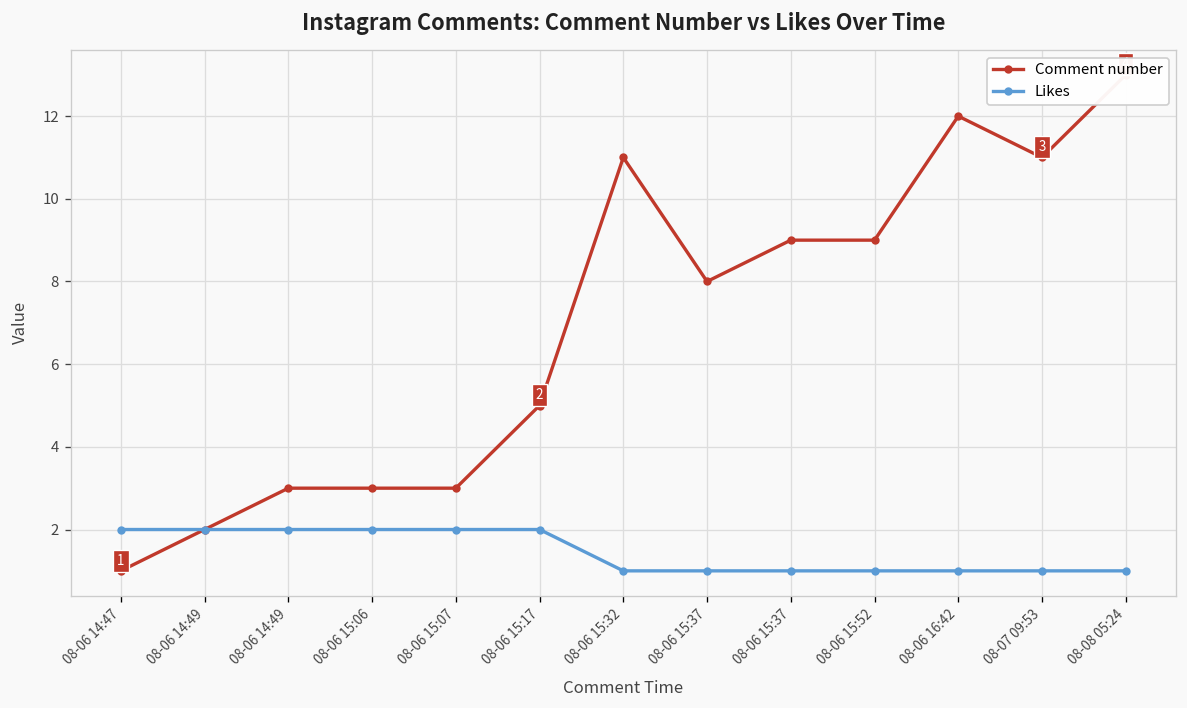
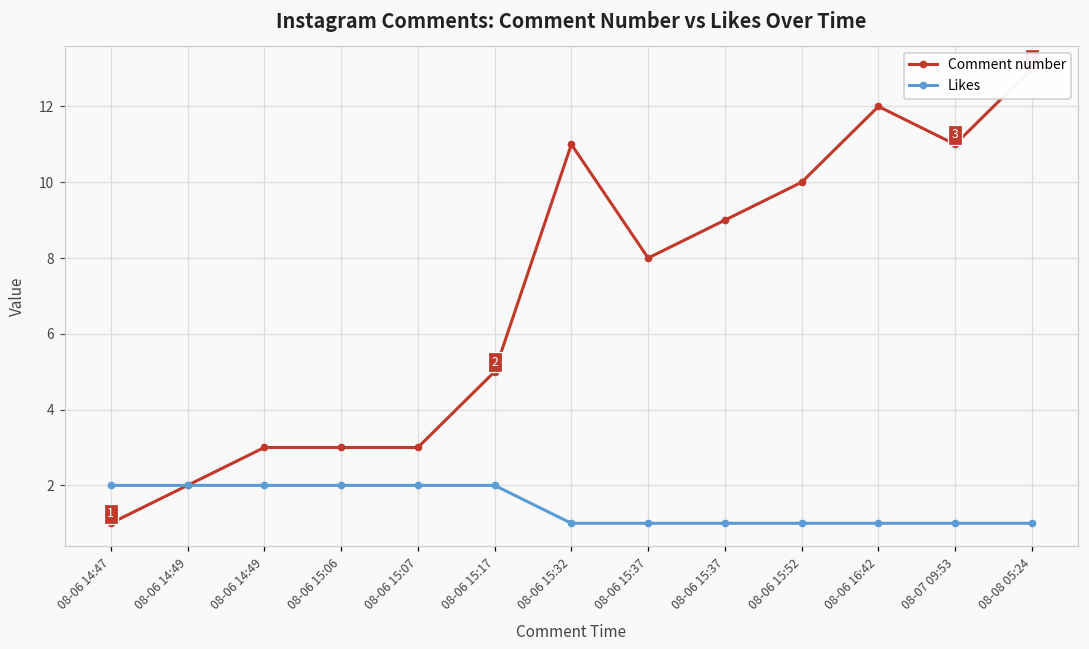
  {
    "Comment number": {
      "08-06 15:06": 3,
      "08-06 15:07": 3,
      "08-06 15:32": 11,
-     "08-06 15:52": 9,
+     "08-06 15:52": 10,
      "08-06 16:42": 12
    },
    "Likes": {
      "08-06 14:47": 2,
      "08-06 15:06": 2,
      "08-06 15:07": 2,
      "08-06 15:17": 2,
      "08-06 15:32": 1,
      "08-06 15:52": 1,
      "08-06 16:42": 1,
      "08-07 09:53": 1,
      "08-08 05:24": 1
    }
  }
